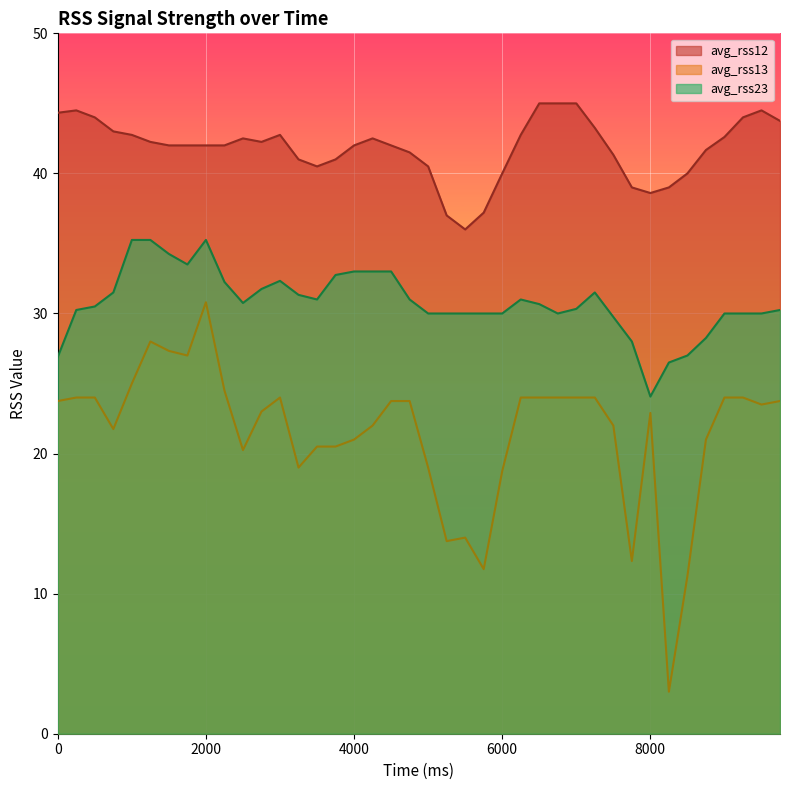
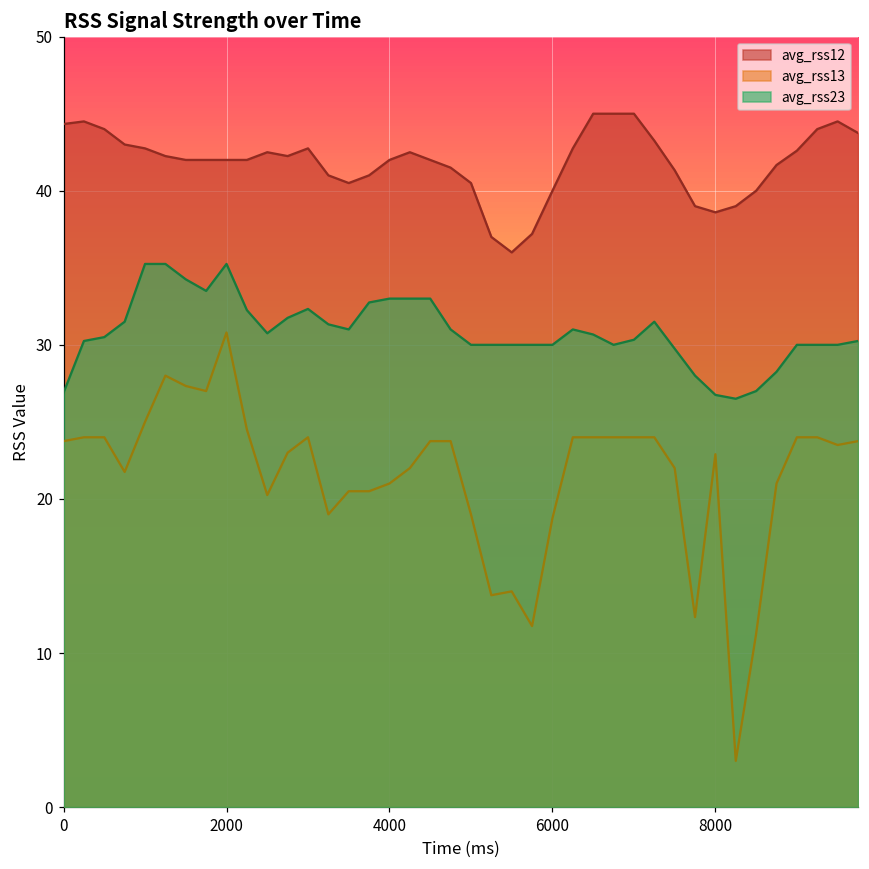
  {
    "avg_rss12": {
      "0": 44.3,
      "2000": 42.0,
      "4000": 42.0,
      "6000": 40.0,
      "8000": 38.6
    },
    "avg_rss13": {
      "0": 23.8,
      "2000": 30.8,
      "4000": 21.0,
      "6000": 18.8,
      "8000": 22.9
    },
    "avg_rss23": {
      "0": 26.9,
      "2000": 35.3,
      "4000": 33.0,
      "6000": 30.0,
-     "8000": 24.1
+     "8000": 26.8
    }
  }
